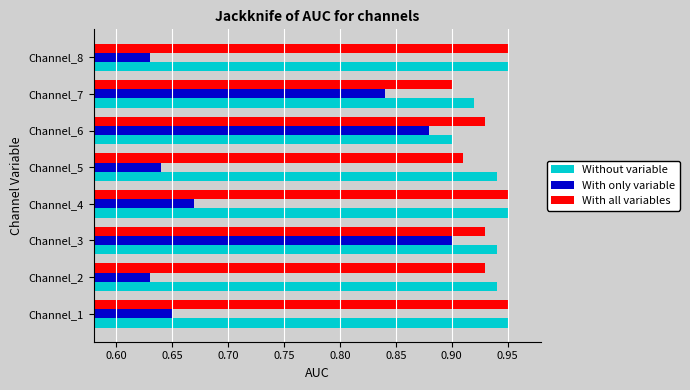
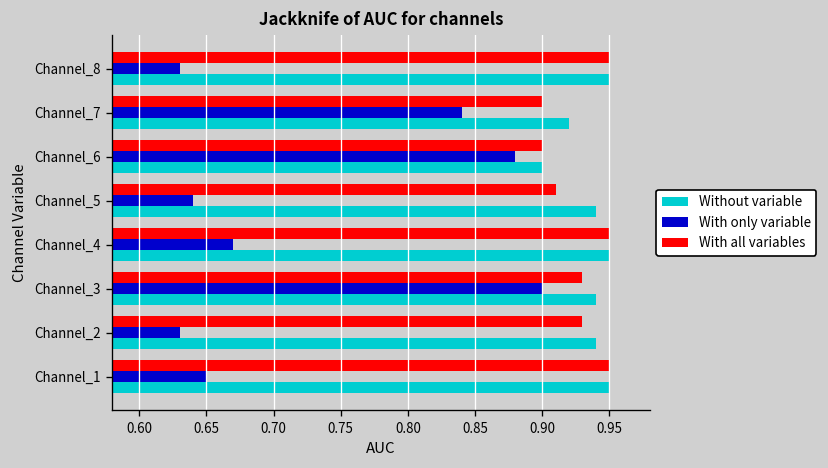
  {
    "Without variable": {
      "Channel_8": 0.95,
      "Channel_7": 0.92,
      "Channel_6": 0.90,
      "Channel_5": 0.94,
      "Channel_4": 0.95,
      "Channel_3": 0.94,
      "Channel_2": 0.94,
      "Channel_1": 0.95
    },
    "With only variable": {
      "Channel_8": 0.63,
      "Channel_7": 0.84,
      "Channel_6": 0.88,
      "Channel_5": 0.64,
      "Channel_4": 0.67,
      "Channel_3": 0.90,
      "Channel_2": 0.63,
      "Channel_1": 0.65
    },
    "With all variables": {
      "Channel_8": 0.95,
      "Channel_7": 0.90,
-     "Channel_6": 0.93,
+     "Channel_6": 0.90,
      "Channel_5": 0.91,
      "Channel_4": 0.95,
      "Channel_3": 0.93,
      "Channel_2": 0.93,
      "Channel_1": 0.95
    }
  }
